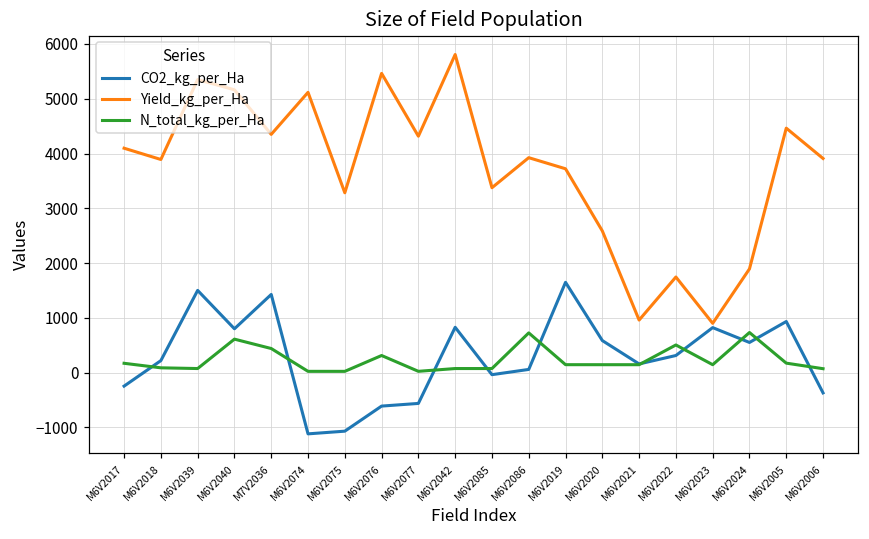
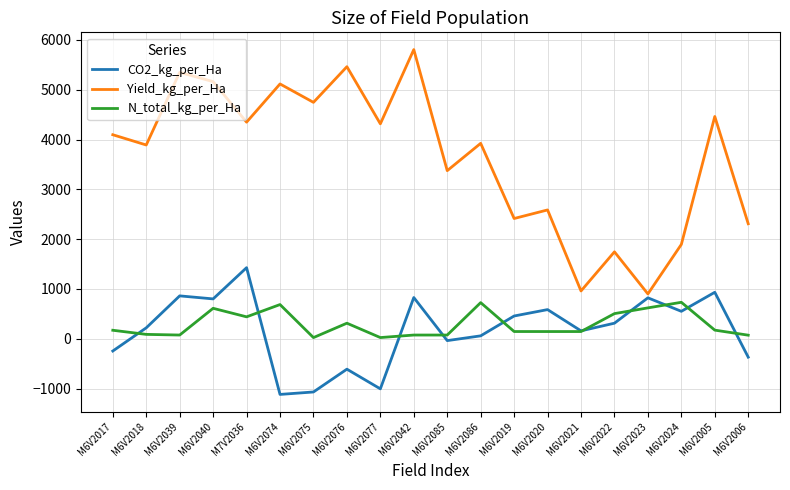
  {
    "CO2_kg_per_Ha": {
      "M6V2017": -200,
      "M6V2018": 200,
-     "M6V2039": 1500,
+     "M6V2039": 900,
      "M6V2040": 800,
      "M7V2036": 1400,
      "M6V2074": -1100,
      "M6V2075": -1100,
      "M6V2076": -600,
-     "M6V2077": -600,
+     "M6V2077": -1000,
      "M6V2042": 800,
      "M6V2085": 0,
      "M6V2086": 100,
-     "M6V2019": 1600,
+     "M6V2019": 500,
      "M6V2020": 600,
      "M6V2022": 300,
      "M6V2023": 800,
      "M6V2024": 600,
      "M6V2005": 900,
      "M6V2006": -400
    },
    "Yield_kg_per_Ha": {
      "M6V2017": 4100,
      "M6V2018": 3900,
      "M7V2036": 4300,
      "M6V2074": 5100,
-     "M6V2075": 3300,
+     "M6V2075": 4700,
      "M6V2076": 5500,
      "M6V2077": 4300,
      "M6V2042": 5800,
      "M6V2085": 3400,
      "M6V2086": 3900,
-     "M6V2019": 3700,
+     "M6V2019": 2400,
      "M6V2020": 2600,
      "M6V2021": 1000,
      "M6V2022": 1700,
      "M6V2023": 900,
      "M6V2024": 1900,
      "M6V2005": 4500,
-     "M6V2006": 3900
+     "M6V2006": 2300
    },
    "N_total_kg_per_Ha": {
      "M6V2017": 200,
      "M6V2018": 100,
      "M6V2039": 100,
      "M6V2040": 600,
      "M7V2036": 400,
-     "M6V2074": 0,
+     "M6V2074": 700,
      "M6V2075": 0,
      "M6V2076": 300,
      "M6V2077": 0,
      "M6V2042": 100,
      "M6V2085": 100,
      "M6V2086": 700,
      "M6V2019": 100,
      "M6V2020": 100,
      "M6V2022": 500,
-     "M6V2023": 100,
+     "M6V2023": 600,
      "M6V2024": 700,
      "M6V2005": 200,
      "M6V2006": 100
    }
  }
